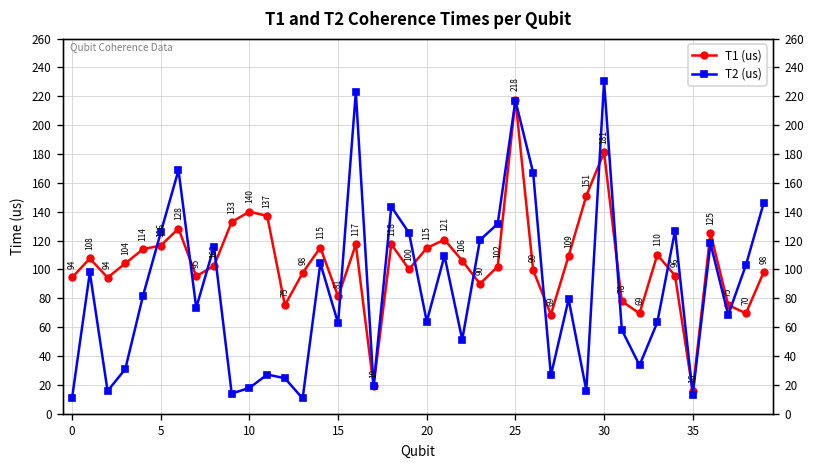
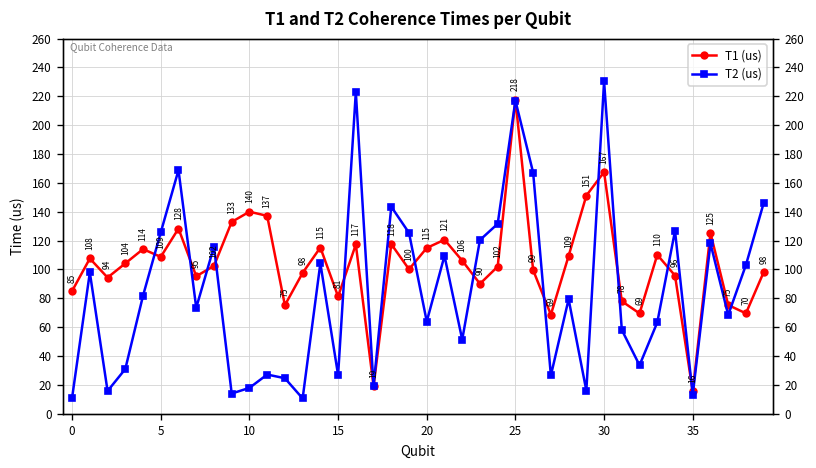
  {
    "T1 (us)": {
-     "0": 94,
-     "5": 116,
+     "0": 85,
+     "5": 109,
      "10": 140,
      "15": 81,
      "20": 115,
-     "30": 181,
+     "30": 167,
      "35": 16
    },
    "T2 (us)": {
      "0": 11,
      "10": 18,
-     "15": 63,
+     "15": 27,
      "20": 64,
      "30": 230,
      "35": 13
    }
  }
